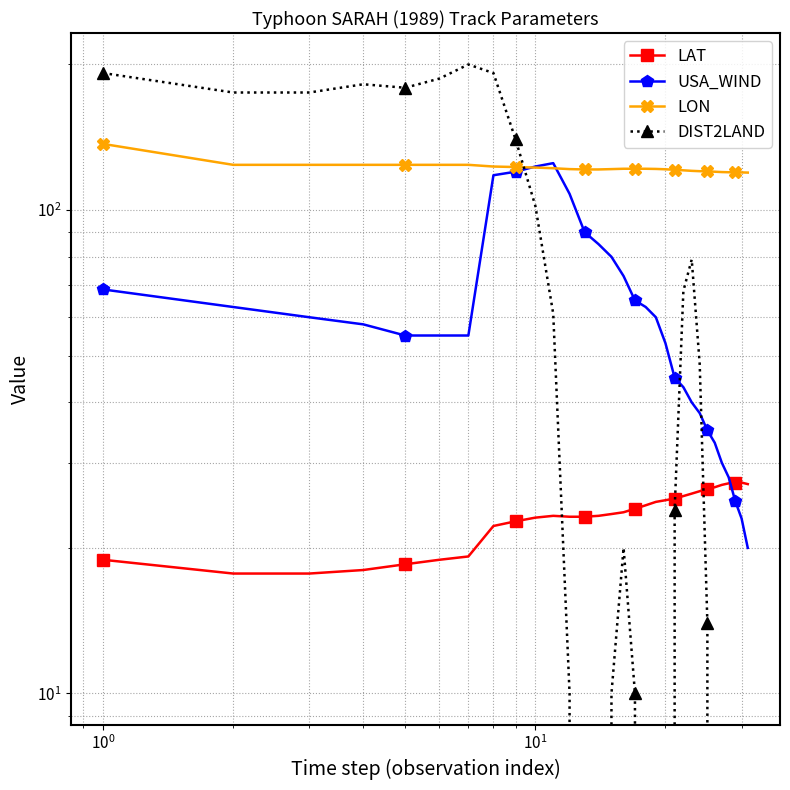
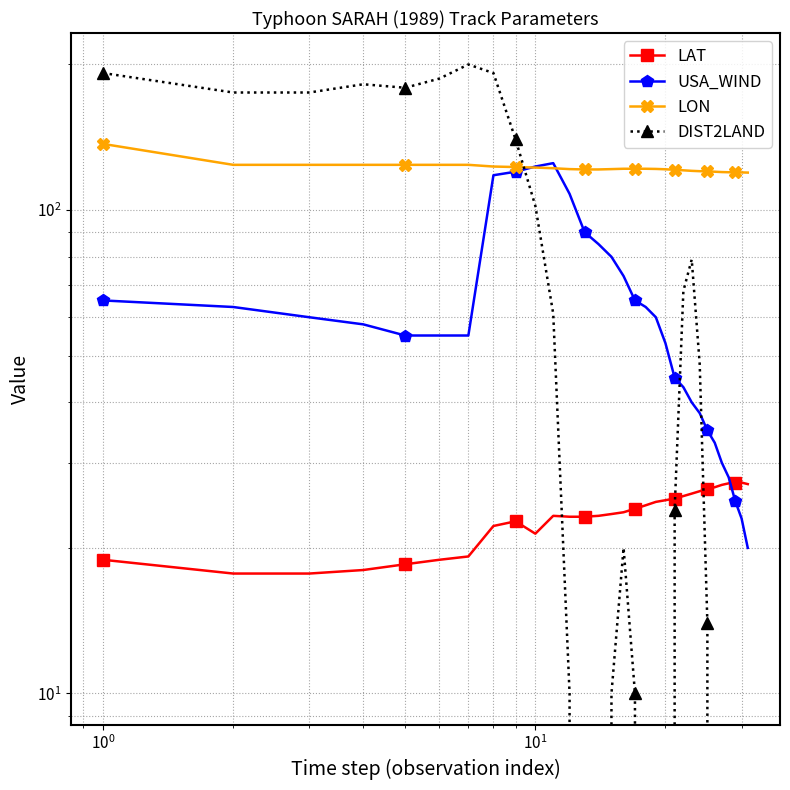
  {
    "LAT": {
      "10^0": 19,
-     "10^1": 23
+     "10^1": 21
    },
    "USA_WIND": {
-     "10^0": 69
+     "10^0": 65
    },
    "LON": {
      "10^0": 137
    },
    "DIST2LAND": {
      "10^0": 192,
      "10^1": 102
    }
  }
